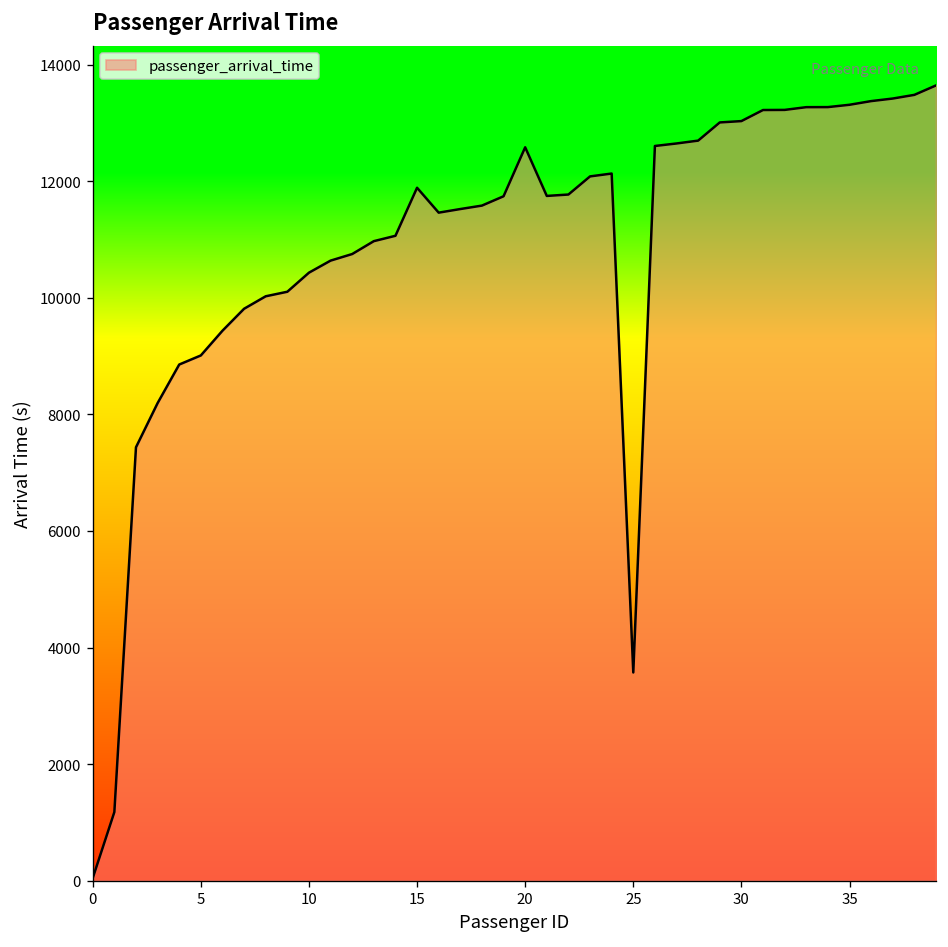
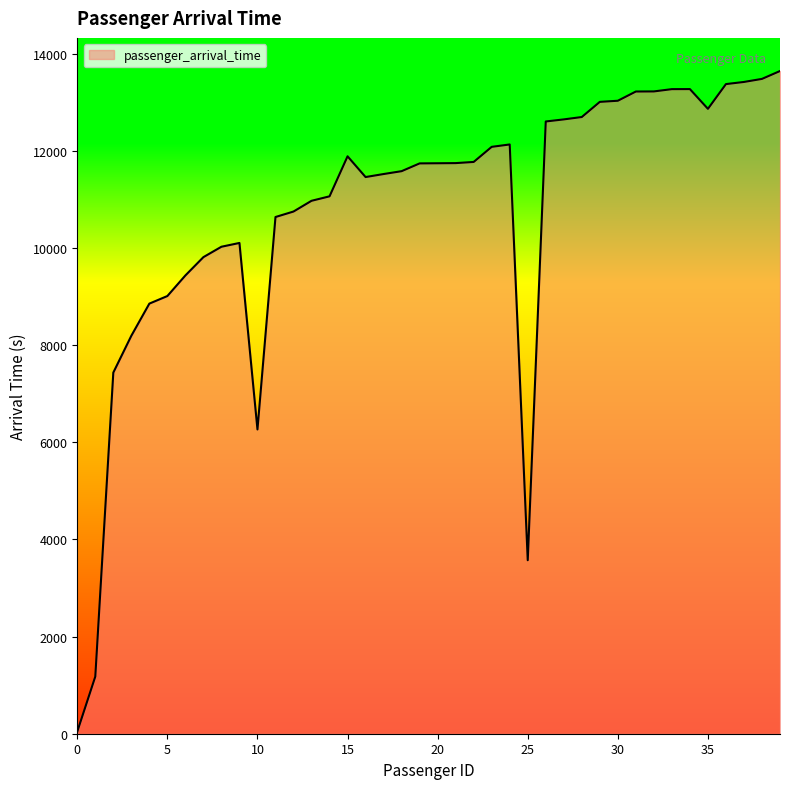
  {
    "0": 0,
    "5": 9000,
-   "10": 10400,
+   "10": 6300,
    "15": 11900,
-   "20": 12600,
+   "20": 11700,
    "25": 3600,
    "30": 13000,
-   "35": 13300
+   "35": 12900
  }
